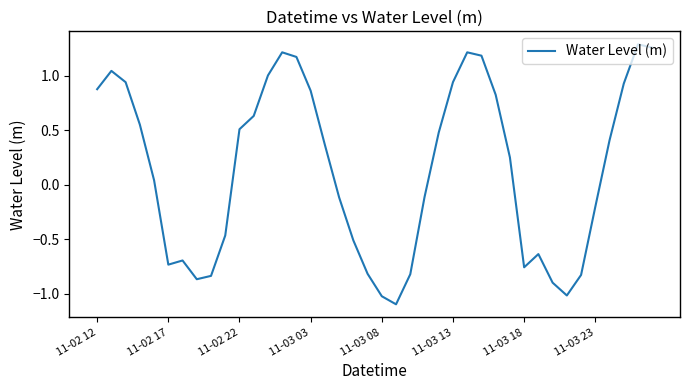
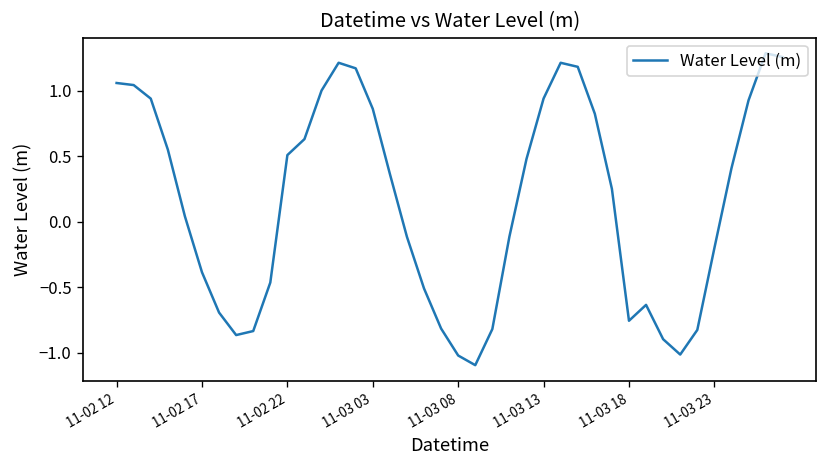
  {
-   "11-02 12": 0.88,
-   "11-02 17": -0.73,
+   "11-02 12": 1.06,
+   "11-02 17": -0.39,
    "11-02 22": 0.51,
    "11-03 03": 0.86,
    "11-03 08": -1.02,
    "11-03 13": 0.94,
    "11-03 18": -0.76,
    "11-03 23": -0.20
  }
